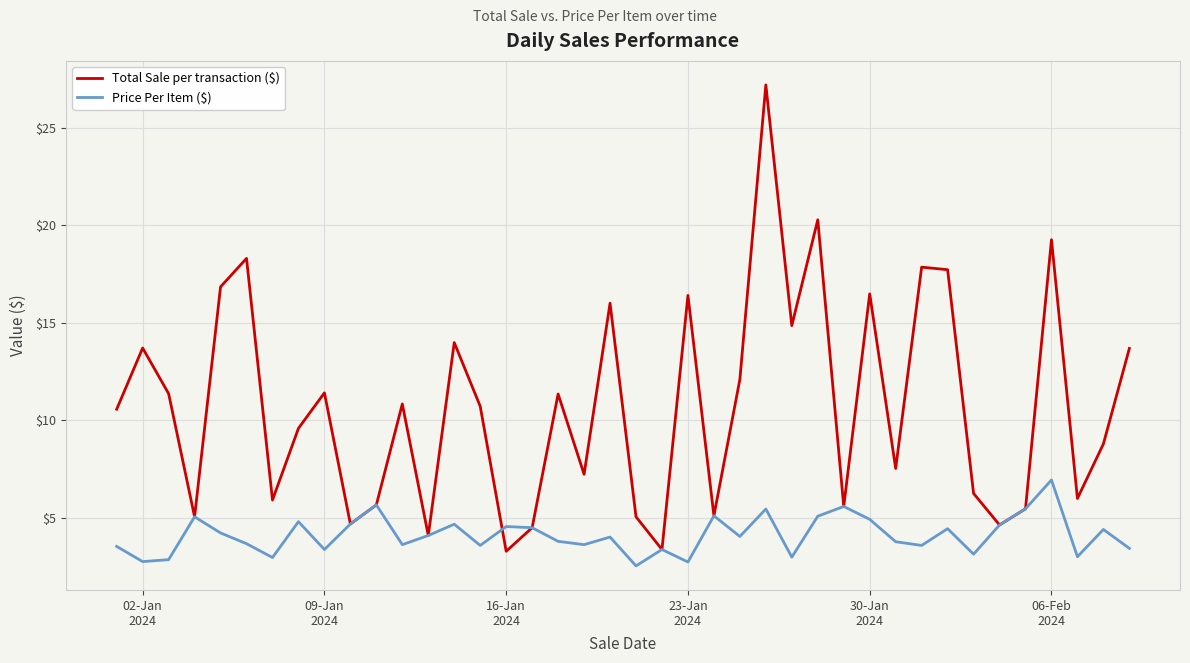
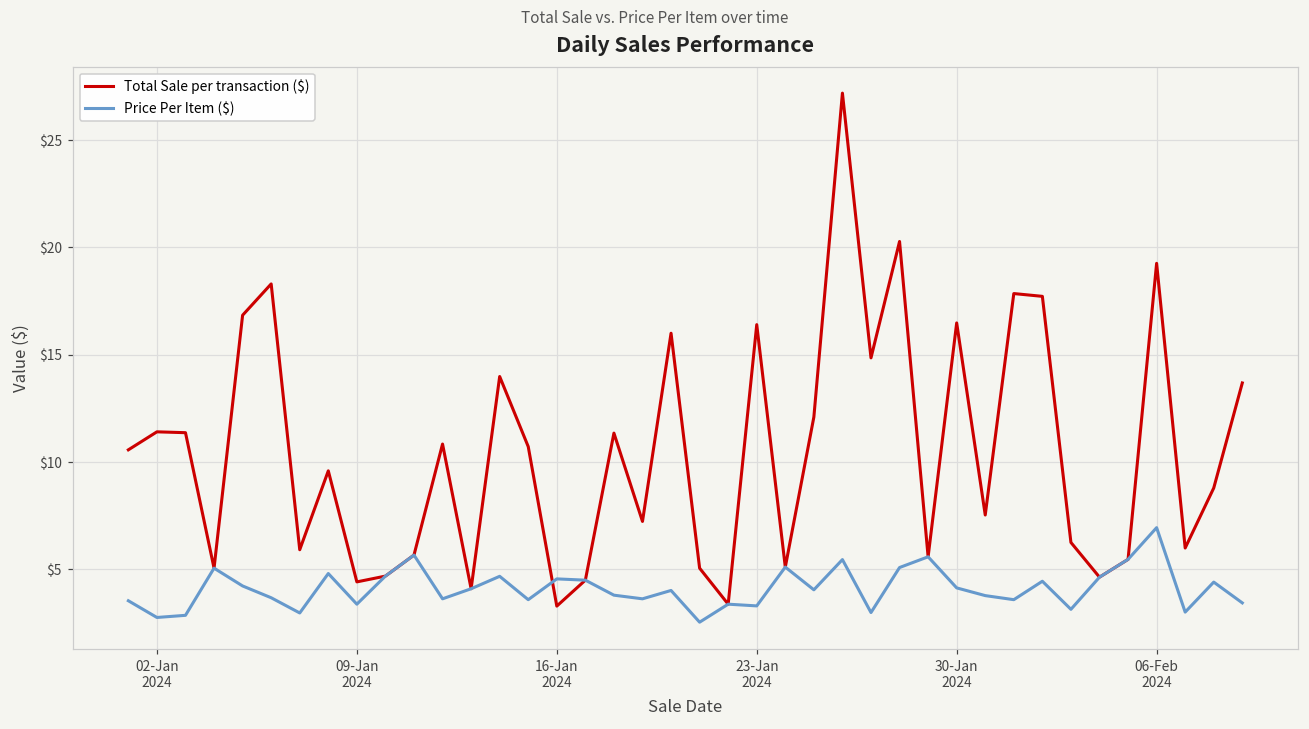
  {
    "Total Sale per transaction ($)": {
-     "02-Jan 2024": "$13.7",
-     "09-Jan 2024": "$11.4",
+     "02-Jan 2024": "$11.4",
+     "09-Jan 2024": "$4.4",
      "16-Jan 2024": "$3.3",
      "23-Jan 2024": "$16.4",
      "30-Jan 2024": "$16.5",
      "06-Feb 2024": "$19.3"
    },
    "Price Per Item ($)": {
      "02-Jan 2024": "$2.7",
      "09-Jan 2024": "$3.4",
      "16-Jan 2024": "$4.5",
-     "23-Jan 2024": "$2.7",
-     "30-Jan 2024": "$4.9",
+     "23-Jan 2024": "$3.3",
+     "30-Jan 2024": "$4.1",
      "06-Feb 2024": "$6.9"
    }
  }
